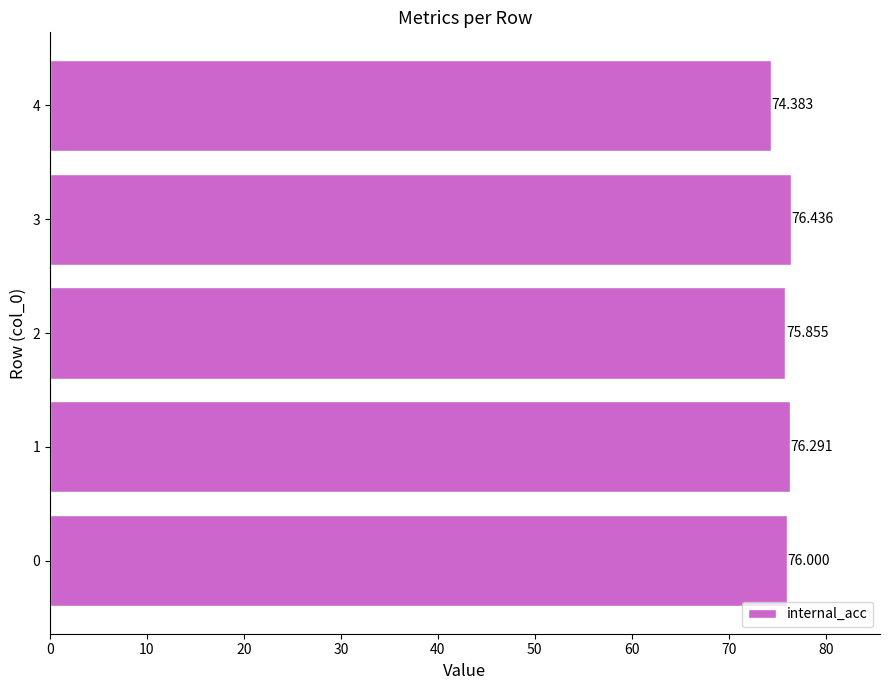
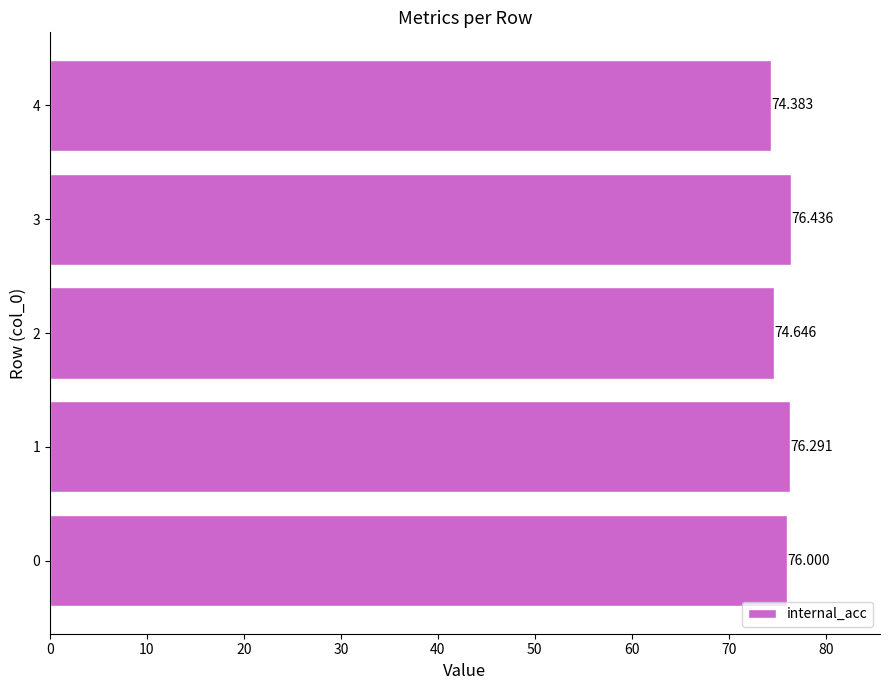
  {
    "4": 74.383,
    "3": 76.436,
-   "2": 75.855,
+   "2": 74.646,
    "1": 76.291,
    "0": 76.000
  }
